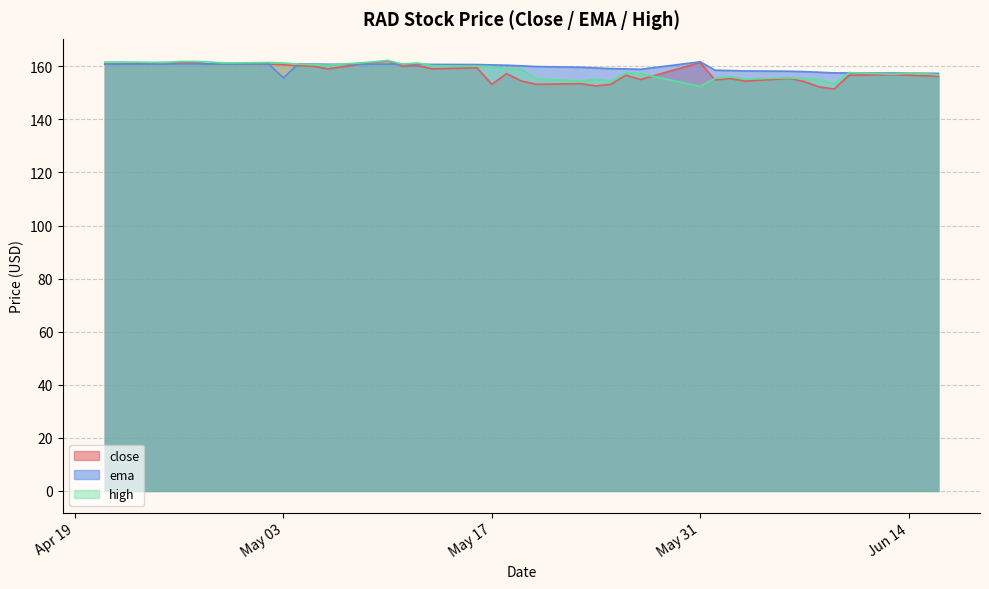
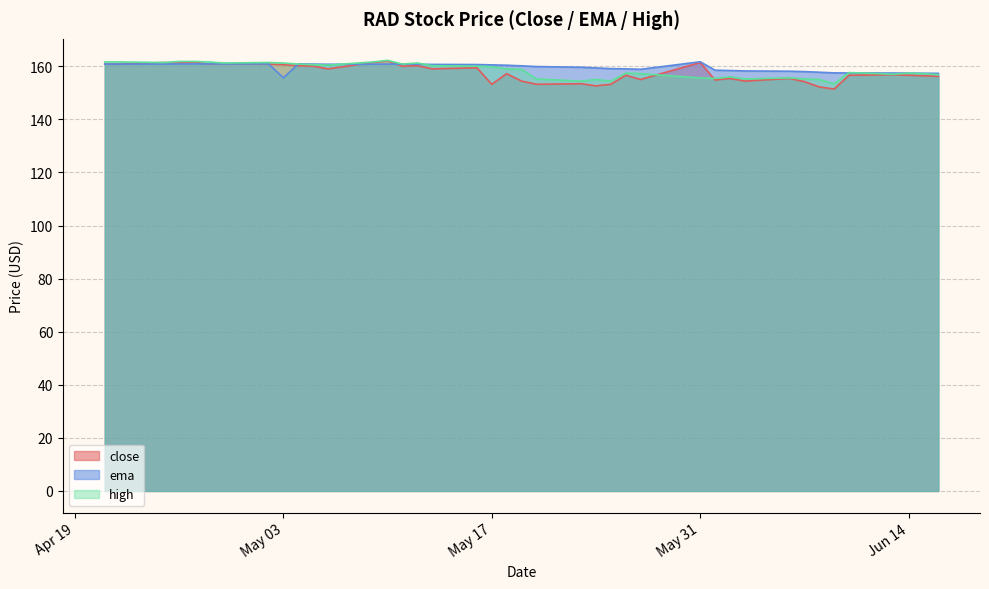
  {
    "close": {
      "May 17": 153
    },
    "ema": {
      "May 03": 156
    },
    "high": {
-     "May 31": 152
+     "May 31": 156
    }
  }
